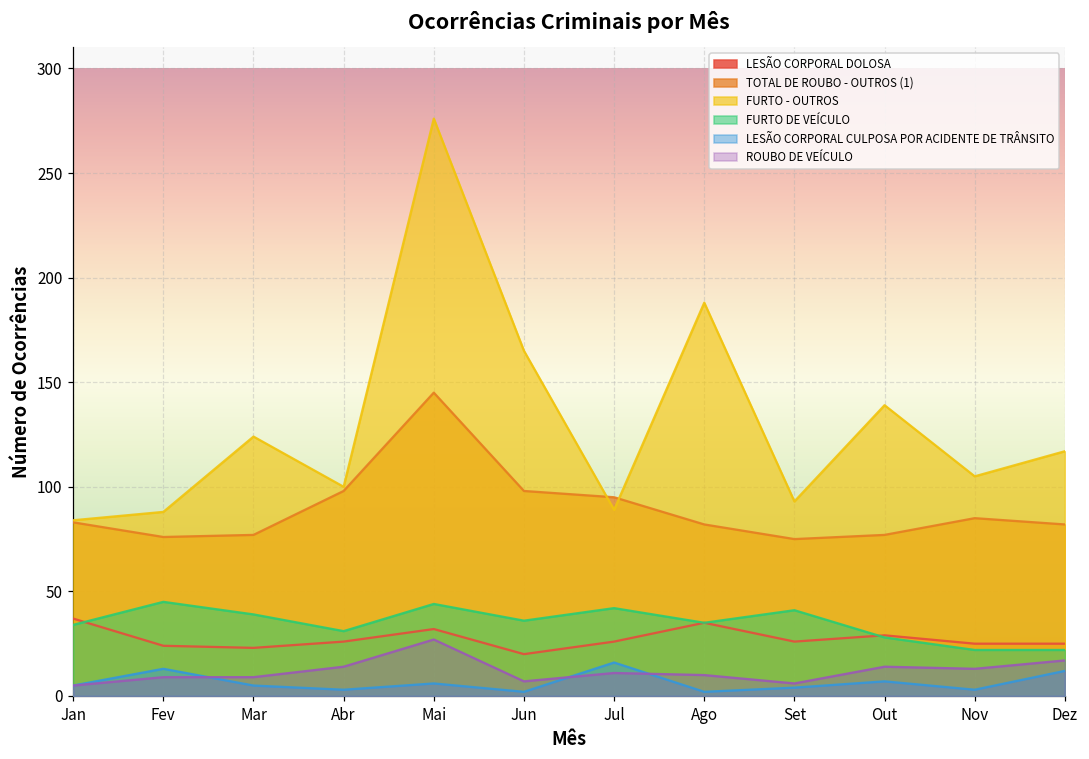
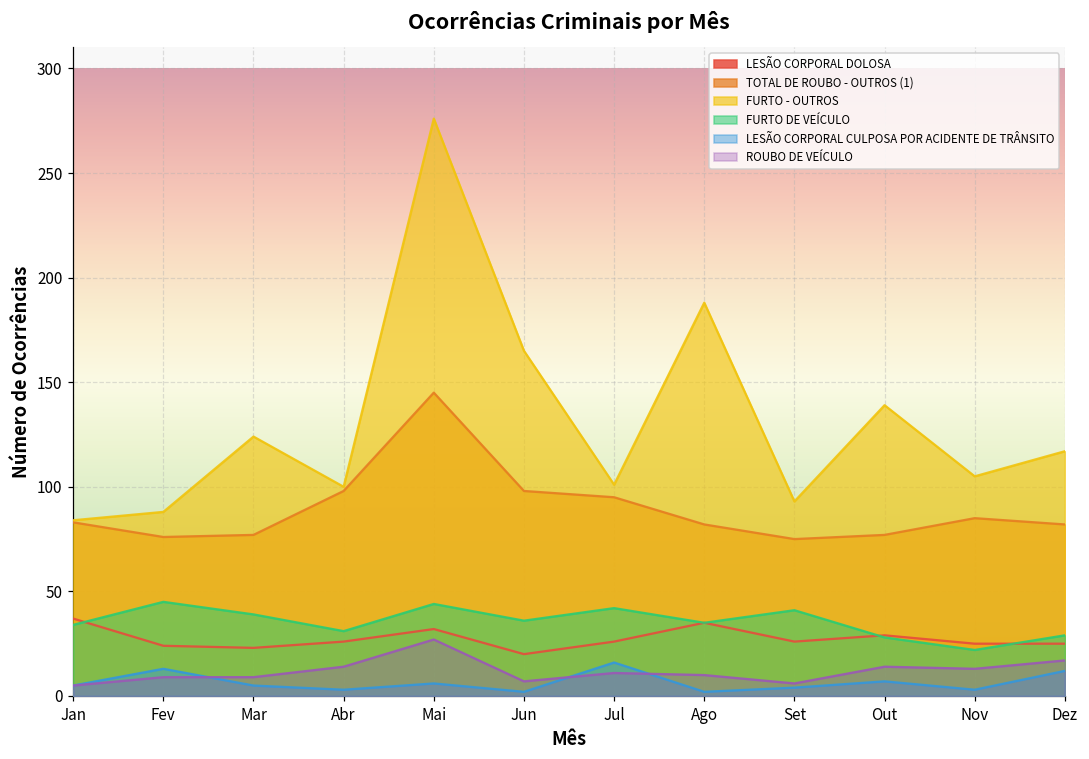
  {
    "FURTO - OUTROS": {
      "Fev": 88,
      "Mar": 124,
      "Abr": 100,
      "Mai": 276,
      "Jun": 165,
-     "Jul": 89,
+     "Jul": 101,
      "Ago": 188,
      "Set": 93,
      "Out": 139,
      "Nov": 105,
      "Dez": 117
    },
    "FURTO DE VEÍCULO": {
      "Jan": 34,
      "Fev": 45,
      "Mar": 39,
      "Abr": 31,
      "Mai": 44,
      "Jun": 36,
      "Jul": 42,
      "Set": 41,
      "Nov": 22,
-     "Dez": 22
+     "Dez": 29
    },
    "LESÃO CORPORAL CULPOSA POR ACIDENTE DE TRÂNSITO": {
      "Fev": 13,
      "Mar": 5,
      "Abr": 3,
      "Mai": 6,
      "Jun": 2,
      "Jul": 16,
      "Ago": 2,
      "Set": 4,
      "Out": 7,
      "Nov": 3,
      "Dez": 12
    },
    "ROUBO DE VEÍCULO": {
      "Fev": 9,
      "Mar": 9,
      "Abr": 14,
      "Mai": 27,
      "Jun": 7,
      "Jul": 11,
      "Ago": 10,
      "Set": 6,
      "Out": 14,
      "Nov": 13,
      "Dez": 17
    }
  }
